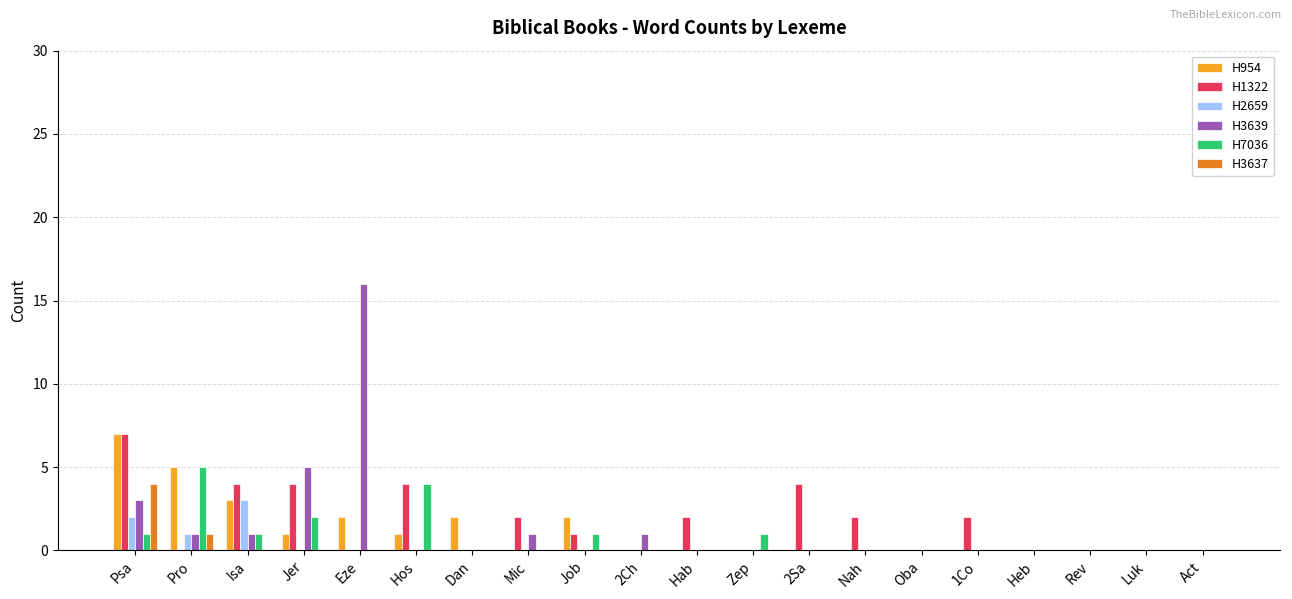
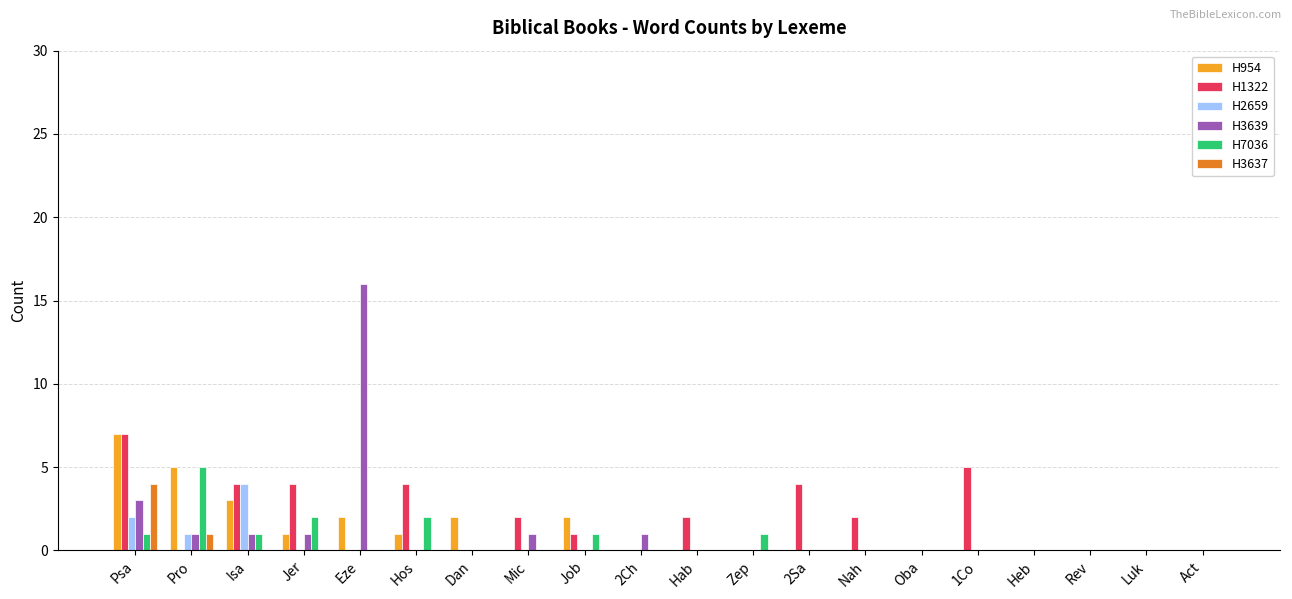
  {
    "H1322": {
      "Psa": 7,
      "Pro": 0,
      "Isa": 4,
      "Jer": 4,
      "Eze": 0,
      "Hos": 4,
      "Dan": 0,
      "Mic": 2,
      "Job": 1,
      "2Ch": 0,
      "Hab": 2,
      "Zep": 0,
      "2Sa": 4,
      "Nah": 2,
      "Oba": 0,
-     "1Co": 2,
+     "1Co": 5,
      "Heb": 0,
      "Rev": 0,
      "Luk": 0,
      "Act": 0
    },
    "H2659": {
      "Psa": 2,
      "Pro": 1,
-     "Isa": 3,
+     "Isa": 4,
      "Jer": 0,
      "Eze": 0,
      "Hos": 0,
      "Dan": 0,
      "Mic": 0,
      "Job": 0,
      "2Ch": 0,
      "Hab": 0,
      "Zep": 0,
      "2Sa": 0,
      "Nah": 0,
      "Oba": 0,
      "1Co": 0,
      "Heb": 0,
      "Rev": 0,
      "Luk": 0,
      "Act": 0
    },
    "H3639": {
      "Psa": 3,
      "Pro": 1,
      "Isa": 1,
-     "Jer": 5,
+     "Jer": 1,
      "Eze": 16,
      "Hos": 0,
      "Dan": 0,
      "Mic": 1,
      "Job": 0,
      "2Ch": 1,
      "Hab": 0,
      "Zep": 0,
      "2Sa": 0,
      "Nah": 0,
      "Oba": 0,
      "1Co": 0,
      "Heb": 0,
      "Rev": 0,
      "Luk": 0,
      "Act": 0
    },
    "H7036": {
      "Psa": 1,
      "Pro": 5,
      "Isa": 1,
      "Jer": 2,
      "Eze": 0,
-     "Hos": 4,
+     "Hos": 2,
      "Dan": 0,
      "Mic": 0,
      "Job": 1,
      "2Ch": 0,
      "Hab": 0,
      "Zep": 1,
      "2Sa": 0,
      "Nah": 0,
      "Oba": 0,
      "1Co": 0,
      "Heb": 0,
      "Rev": 0,
      "Luk": 0,
      "Act": 0
    }
  }
